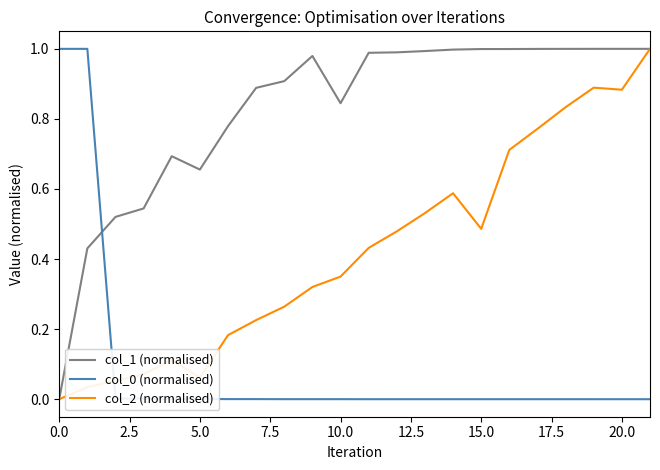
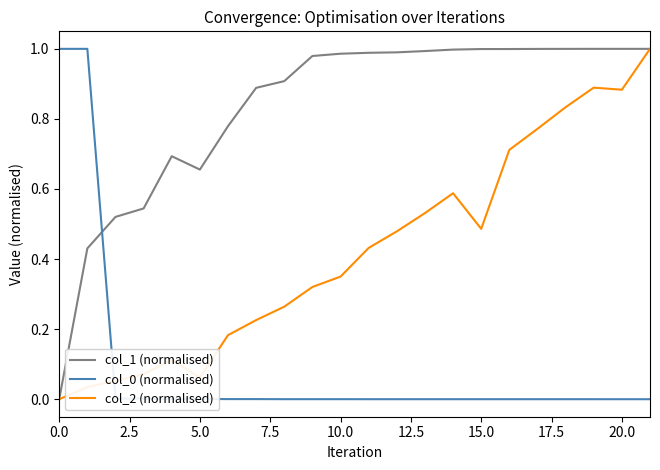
  {
    "col_1 (normalised)": {
      "5.0": 0.66,
-     "10.0": 0.84,
+     "10.0": 0.99,
      "15.0": 1.00,
      "20.0": 1.00
    },
    "col_0 (normalised)": {
      "0.0": 1.00,
      "10.0": 0.00,
      "15.0": 0.00,
      "20.0": 0.00
    },
    "col_2 (normalised)": {
      "10.0": 0.35,
      "15.0": 0.49,
      "20.0": 0.88
    }
  }
